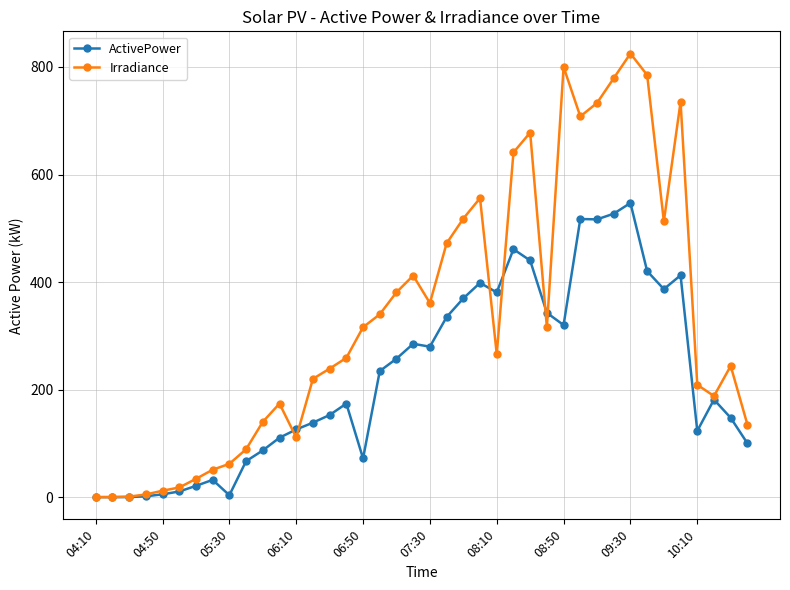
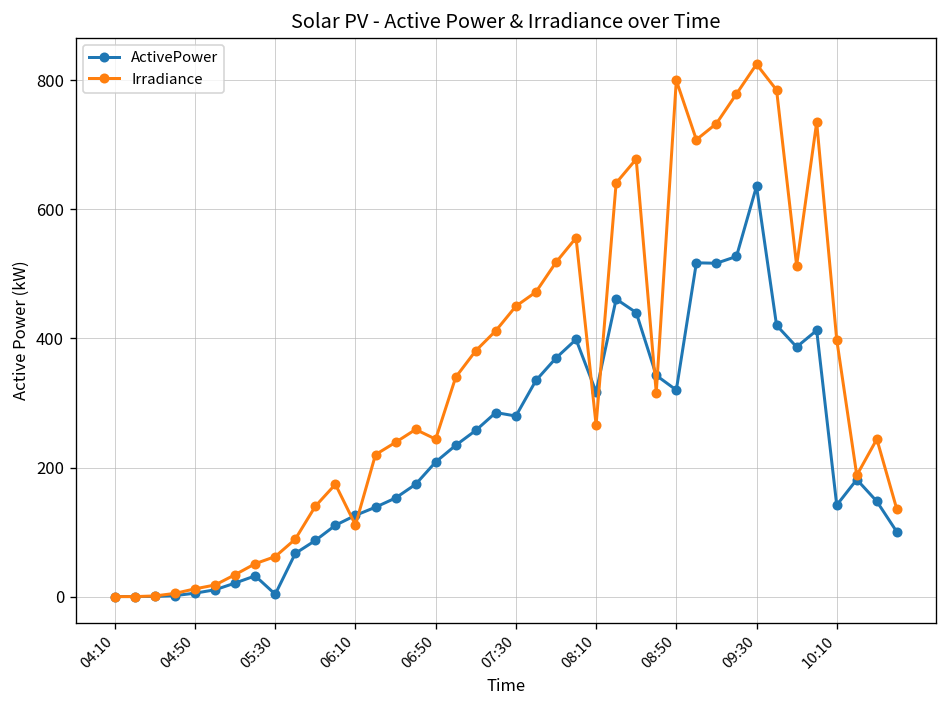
  {
    "ActivePower": {
      "04:50": 10,
      "05:30": 0,
      "06:10": 130,
-     "06:50": 70,
+     "06:50": 210,
      "07:30": 280,
-     "08:10": 380,
+     "08:10": 320,
      "08:50": 320,
-     "09:30": 550,
-     "10:10": 120
+     "09:30": 640,
+     "10:10": 140
    },
    "Irradiance": {
      "04:50": 10,
      "05:30": 60,
      "06:10": 110,
-     "06:50": 320,
-     "07:30": 360,
+     "06:50": 240,
+     "07:30": 450,
      "08:10": 270,
      "08:50": 800,
      "09:30": 830,
-     "10:10": 210
+     "10:10": 400
    }
  }
